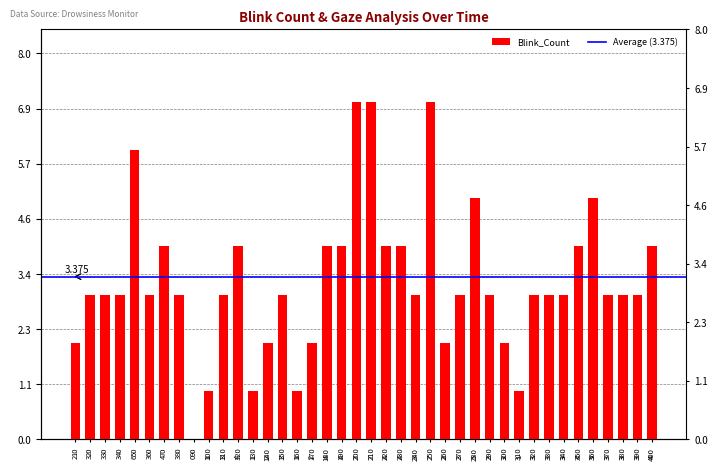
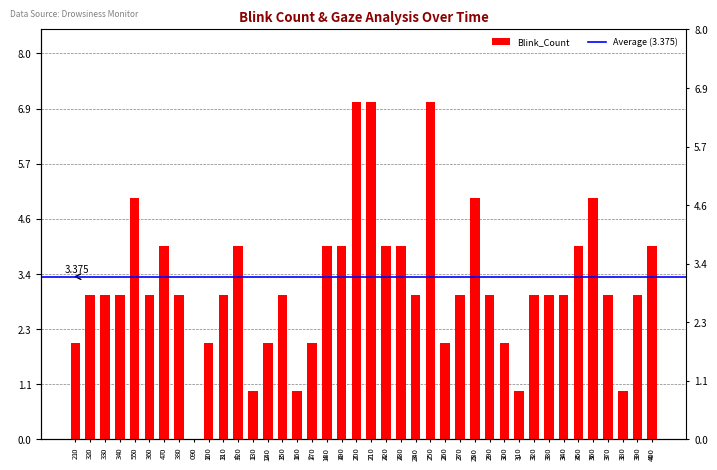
  {
-   "50": 6,
+   "50": 5,
    "90": 0,
-   "100": 1,
-   "380": 3
+   "100": 2,
+   "380": 1
  }
